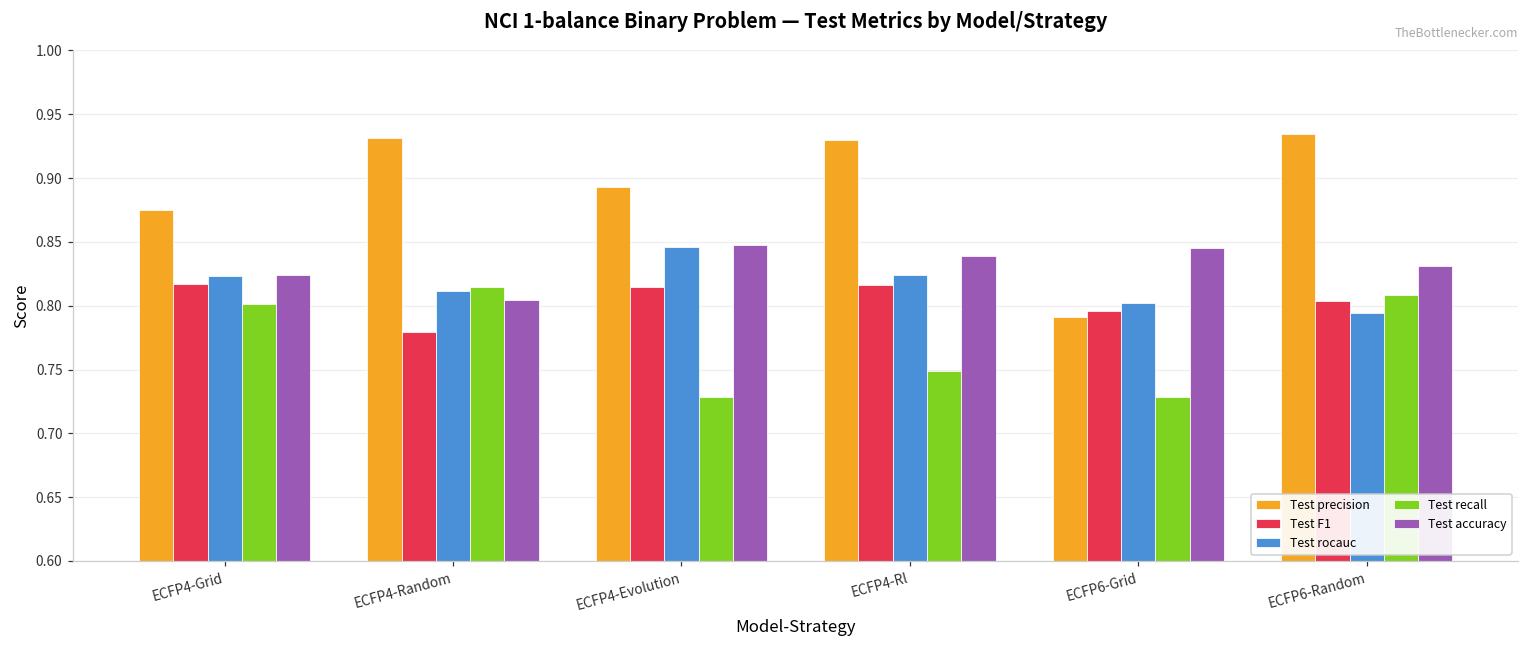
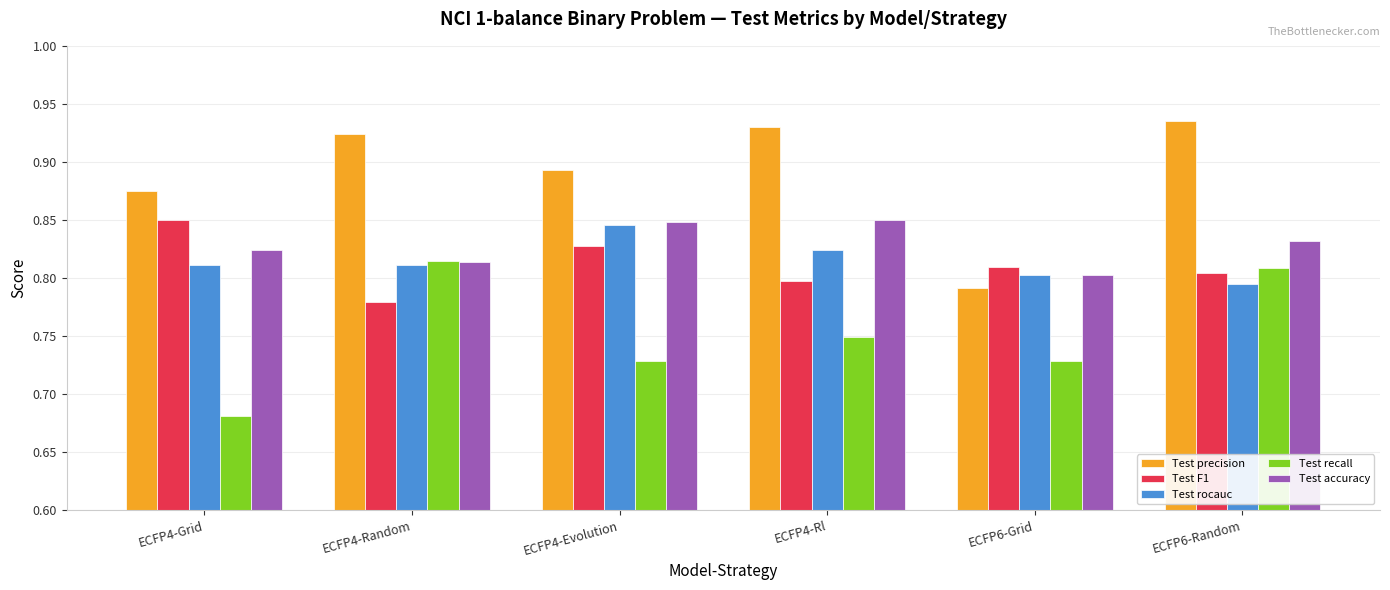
  {
    "Test precision": {
      "ECFP4-Grid": 0.875,
-     "ECFP4-Random": 0.932,
+     "ECFP4-Random": 0.924,
      "ECFP4-Evolution": 0.893,
      "ECFP4-Rl": 0.930,
      "ECFP6-Grid": 0.791,
      "ECFP6-Random": 0.935
    },
    "Test F1": {
-     "ECFP4-Grid": 0.817,
+     "ECFP4-Grid": 0.850,
      "ECFP4-Random": 0.779,
-     "ECFP4-Evolution": 0.815,
-     "ECFP4-Rl": 0.816,
-     "ECFP6-Grid": 0.796,
+     "ECFP4-Evolution": 0.828,
+     "ECFP4-Rl": 0.797,
+     "ECFP6-Grid": 0.810,
      "ECFP6-Random": 0.804
    },
    "Test rocauc": {
-     "ECFP4-Grid": 0.823,
+     "ECFP4-Grid": 0.811,
      "ECFP4-Random": 0.811,
      "ECFP4-Evolution": 0.846,
      "ECFP4-Rl": 0.824,
      "ECFP6-Grid": 0.802,
      "ECFP6-Random": 0.795
    },
    "Test recall": {
-     "ECFP4-Grid": 0.802,
+     "ECFP4-Grid": 0.681,
      "ECFP4-Random": 0.815,
      "ECFP4-Evolution": 0.728,
      "ECFP4-Rl": 0.749,
      "ECFP6-Grid": 0.729,
      "ECFP6-Random": 0.808
    },
    "Test accuracy": {
      "ECFP4-Grid": 0.824,
-     "ECFP4-Random": 0.804,
+     "ECFP4-Random": 0.814,
      "ECFP4-Evolution": 0.848,
-     "ECFP4-Rl": 0.839,
-     "ECFP6-Grid": 0.845,
+     "ECFP4-Rl": 0.850,
+     "ECFP6-Grid": 0.803,
      "ECFP6-Random": 0.831
    }
  }
